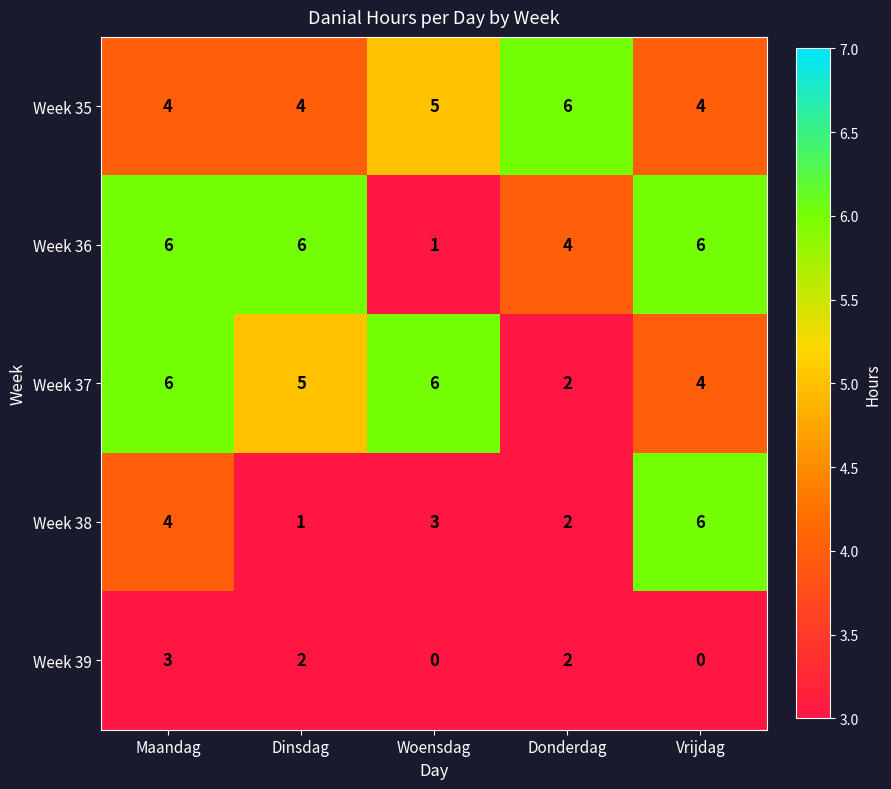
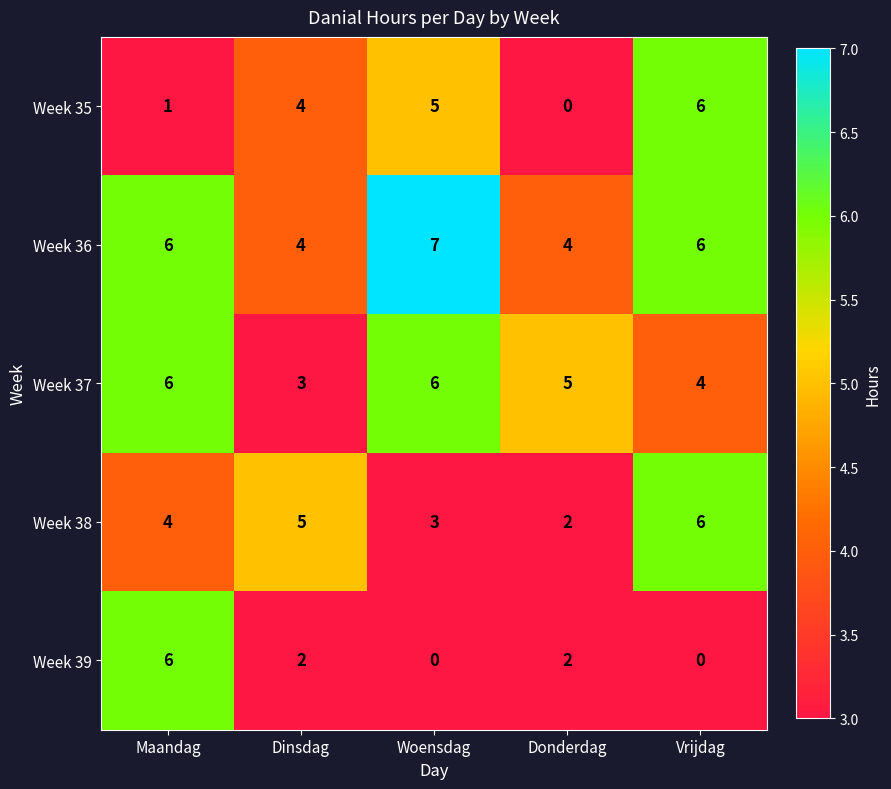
  {
    "Week 35": {
-     "Maandag": 4,
+     "Maandag": 1,
      "Dinsdag": 4,
      "Woensdag": 5,
-     "Donderdag": 6,
-     "Vrijdag": 4
+     "Donderdag": 0,
+     "Vrijdag": 6
    },
    "Week 36": {
      "Maandag": 6,
-     "Dinsdag": 6,
-     "Woensdag": 1,
+     "Dinsdag": 4,
+     "Woensdag": 7,
      "Donderdag": 4,
      "Vrijdag": 6
    },
    "Week 37": {
      "Maandag": 6,
-     "Dinsdag": 5,
+     "Dinsdag": 3,
      "Woensdag": 6,
-     "Donderdag": 2,
+     "Donderdag": 5,
      "Vrijdag": 4
    },
    "Week 38": {
      "Maandag": 4,
-     "Dinsdag": 1,
+     "Dinsdag": 5,
      "Woensdag": 3,
      "Donderdag": 2,
      "Vrijdag": 6
    },
    "Week 39": {
-     "Maandag": 3,
+     "Maandag": 6,
      "Dinsdag": 2,
      "Woensdag": 0,
      "Donderdag": 2,
      "Vrijdag": 0
    }
  }
